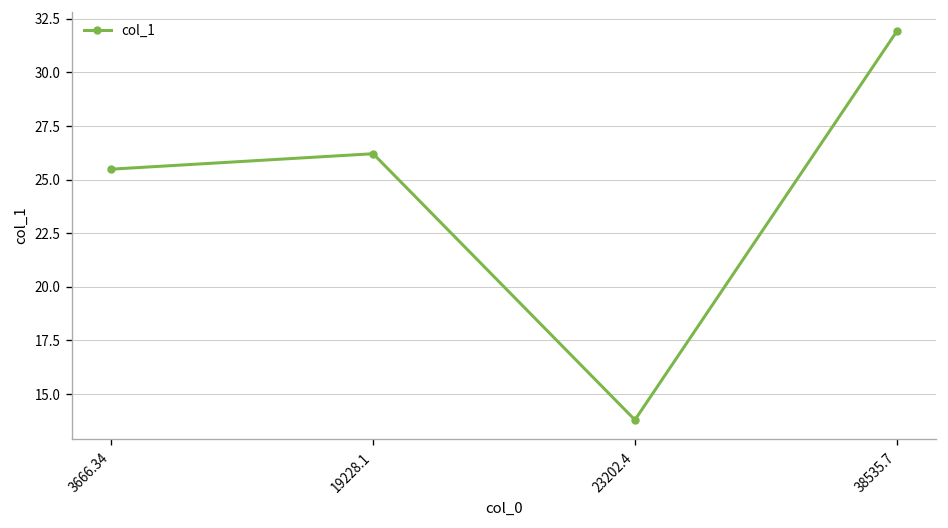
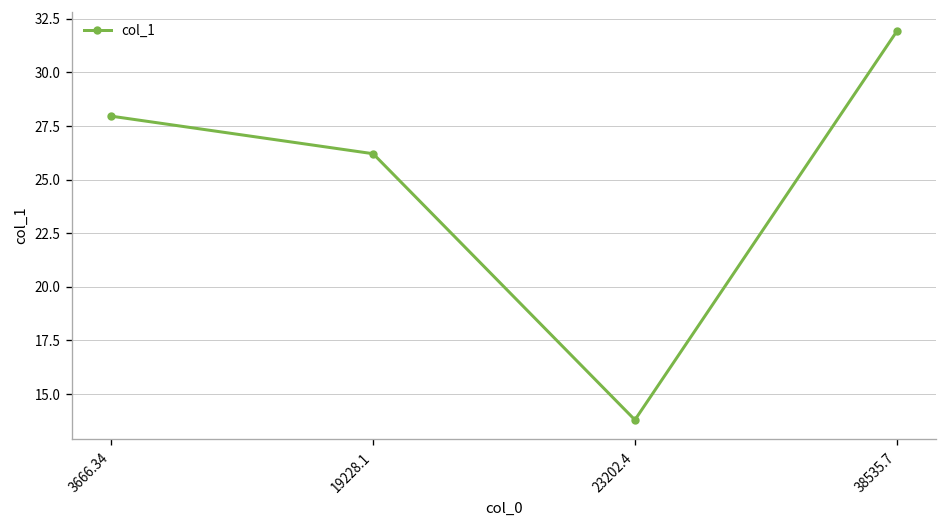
  {
-   "3666.34": 25.5,
+   "3666.34": 28.0,
    "19228.1": 26.2,
    "23202.4": 13.8,
    "38535.7": 31.9
  }
